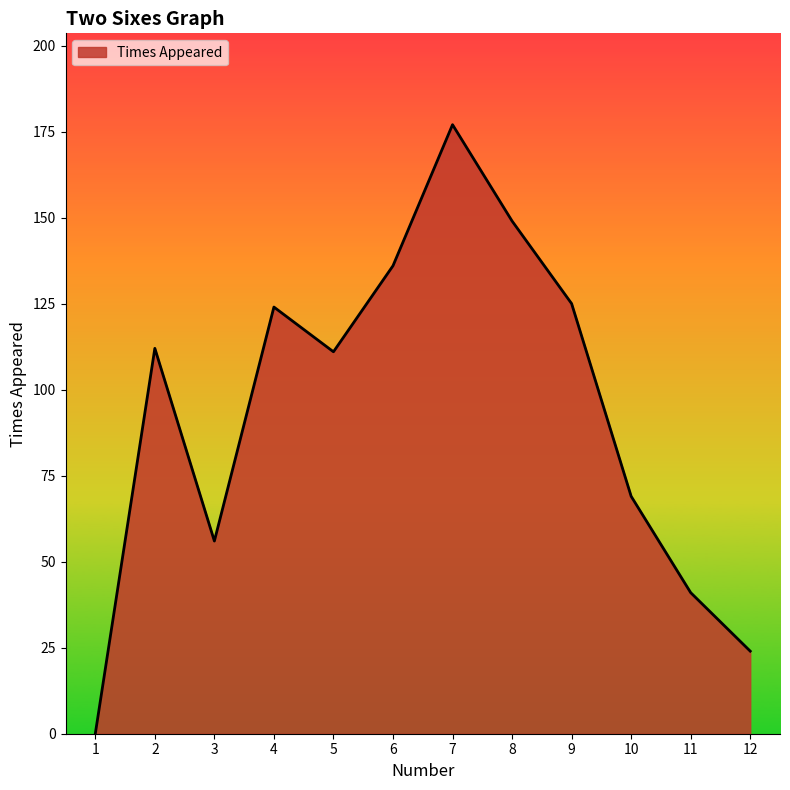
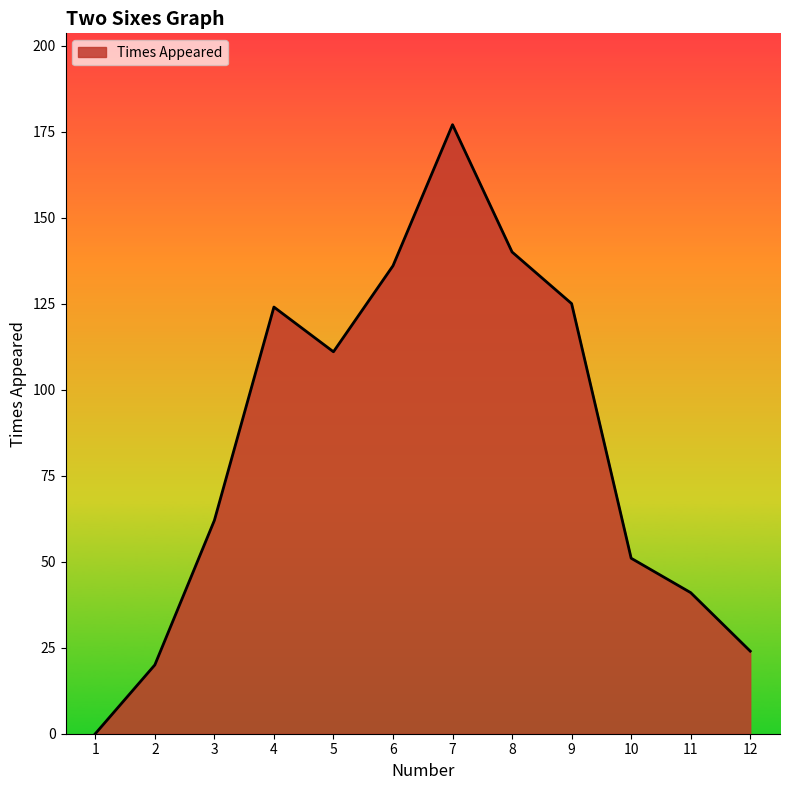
  {
    "1": 0,
-   "2": 112,
-   "3": 56,
+   "2": 20,
+   "3": 62,
    "4": 124,
    "5": 111,
    "6": 136,
    "7": 177,
-   "8": 149,
+   "8": 140,
    "9": 125,
-   "10": 69,
+   "10": 51,
    "11": 41,
    "12": 24
  }
